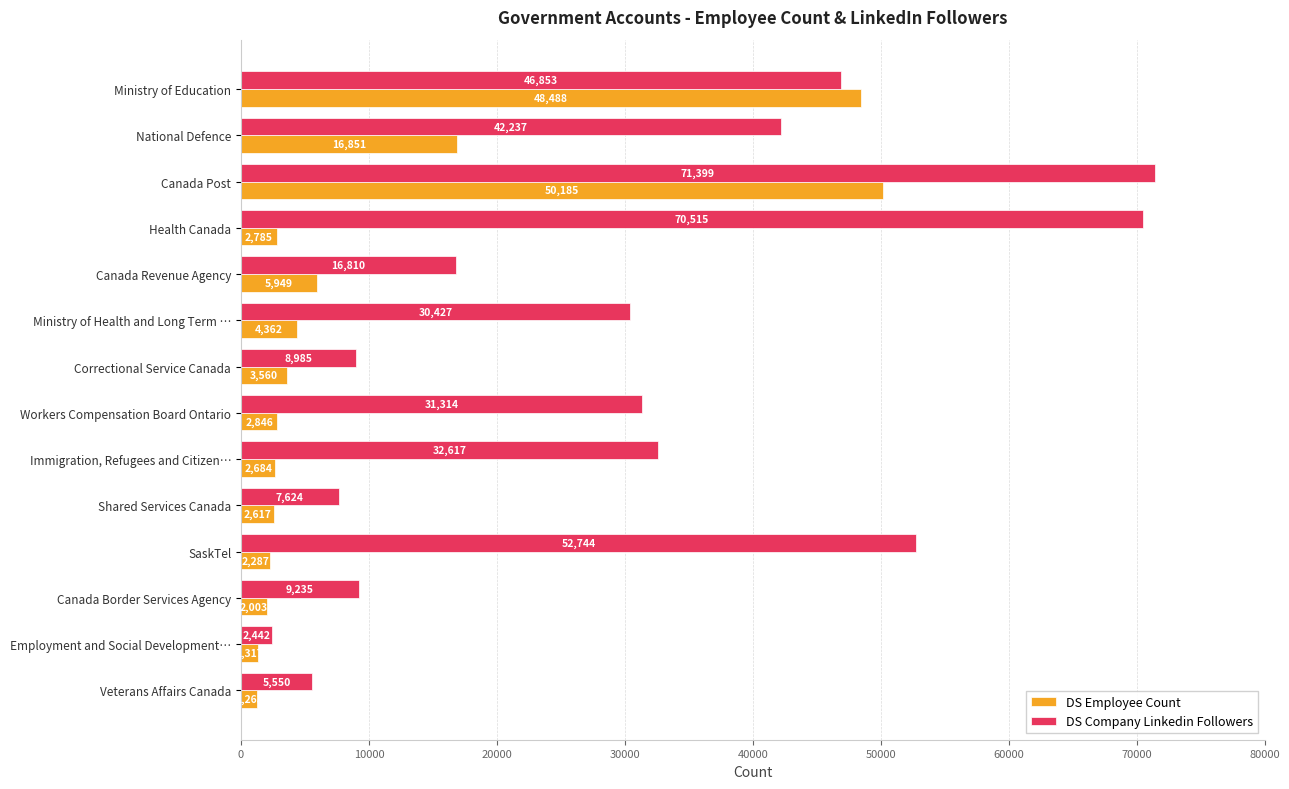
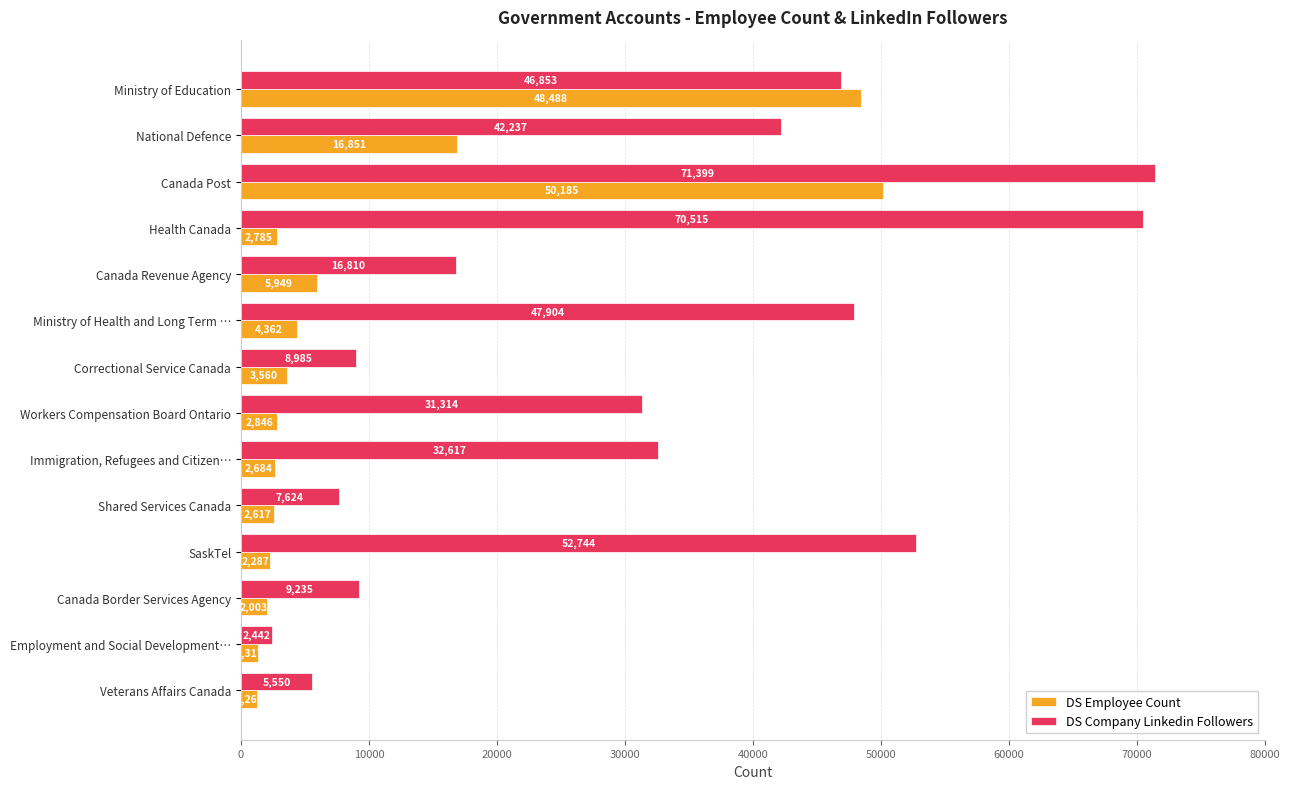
  {
    "DS Employee Count": {
      "Ministry of Education": "48,488",
      "National Defence": "16,851",
      "Canada Post": "50,185",
      "Health Canada": "2,785",
      "Canada Revenue Agency": "5,949",
      "Ministry of Health and Long Term …": "4,362",
      "Correctional Service Canada": "3,560",
      "Workers Compensation Board Ontario": "2,846",
      "Immigration, Refugees and Citizen…": "2,684",
      "Shared Services Canada": "2,617",
      "SaskTel": "2,287",
      "Canada Border Services Agency": "2,003",
      "Employment and Social Development…": "1,317",
      "Veterans Affairs Canada": "1,263"
    },
    "DS Company Linkedin Followers": {
      "Ministry of Education": "46,853",
      "National Defence": "42,237",
      "Canada Post": "71,399",
      "Health Canada": "70,515",
      "Canada Revenue Agency": "16,810",
-     "Ministry of Health and Long Term …": "30,427",
+     "Ministry of Health and Long Term …": "47,904",
      "Correctional Service Canada": "8,985",
      "Workers Compensation Board Ontario": "31,314",
      "Immigration, Refugees and Citizen…": "32,617",
      "Shared Services Canada": "7,624",
      "SaskTel": "52,744",
      "Canada Border Services Agency": "9,235",
      "Employment and Social Development…": "2,442",
      "Veterans Affairs Canada": "5,550"
    }
  }
